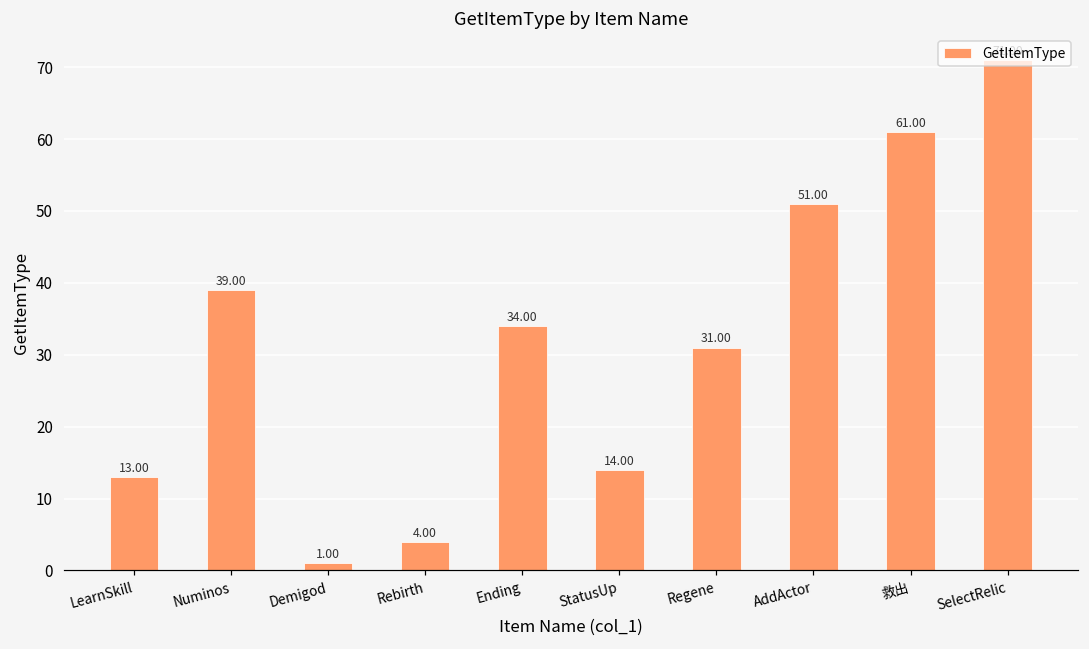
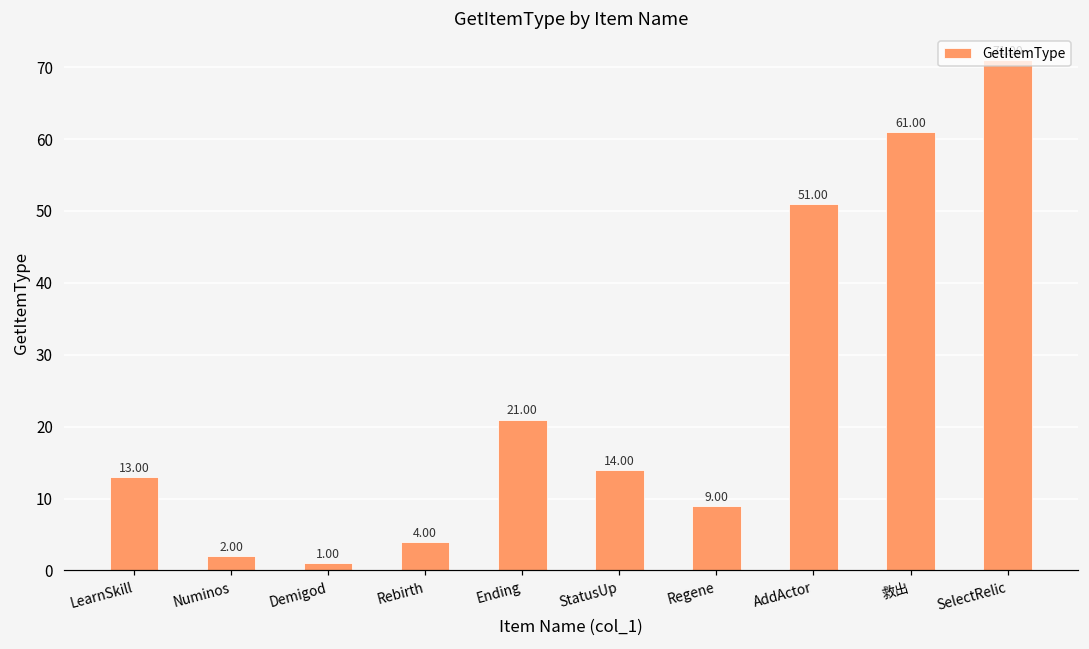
  {
    "LearnSkill": 13.00,
-   "Numinos": 39.00,
+   "Numinos": 2.00,
    "Demigod": 1.00,
    "Rebirth": 4.00,
-   "Ending": 34.00,
+   "Ending": 21.00,
    "StatusUp": 14.00,
-   "Regene": 31.00,
+   "Regene": 9.00,
    "AddActor": 51.00,
    "救出": 61.00
  }
